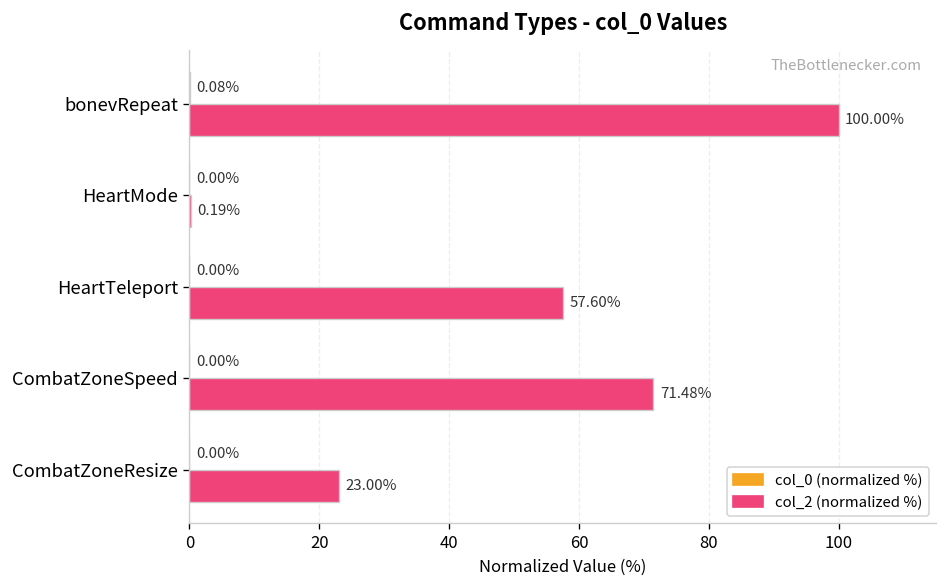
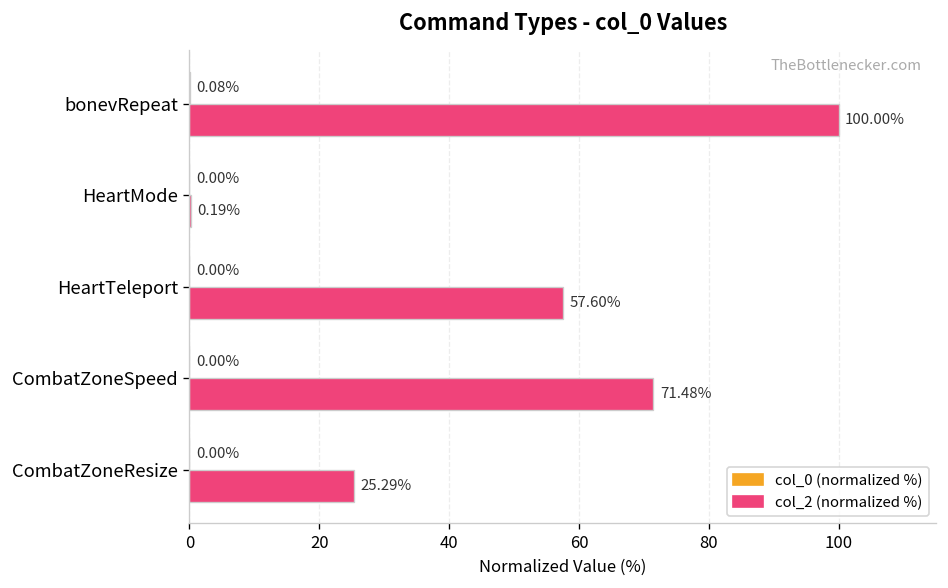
  {
    "col_0 (normalized %)": {
      "bonevRepeat": "0.08%",
      "HeartMode": "0.00%",
      "HeartTeleport": "0.00%",
      "CombatZoneSpeed": "0.00%",
      "CombatZoneResize": "0.00%"
    },
    "col_2 (normalized %)": {
      "bonevRepeat": "100.00%",
      "HeartMode": "0.19%",
      "HeartTeleport": "57.60%",
      "CombatZoneSpeed": "71.48%",
-     "CombatZoneResize": "23.00%"
+     "CombatZoneResize": "25.29%"
    }
  }
